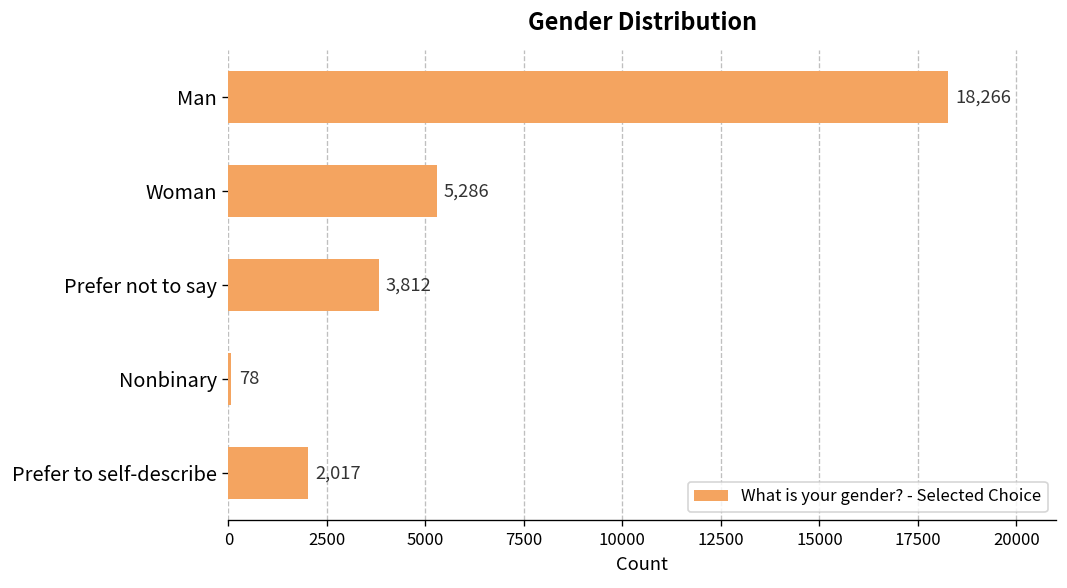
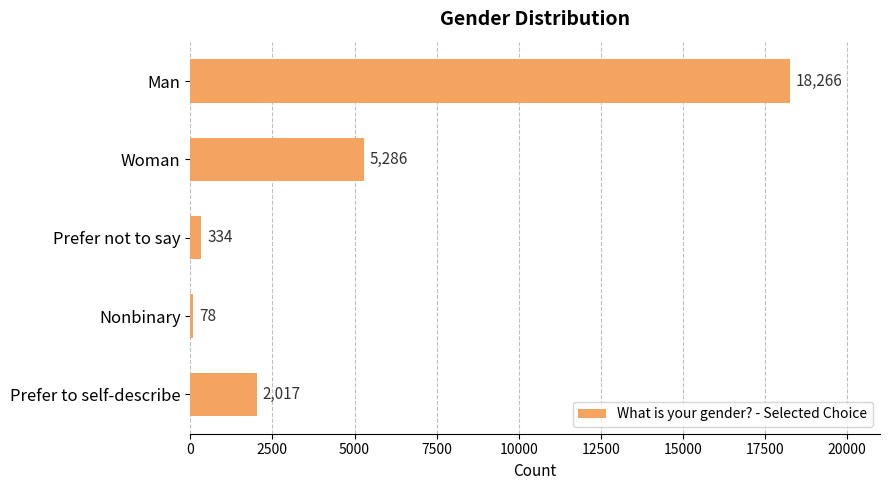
  {
    "Man": "18,266",
    "Woman": "5,286",
-   "Prefer not to say": "3,812",
+   "Prefer not to say": "334",
    "Nonbinary": "78",
    "Prefer to self-describe": "2,017"
  }
